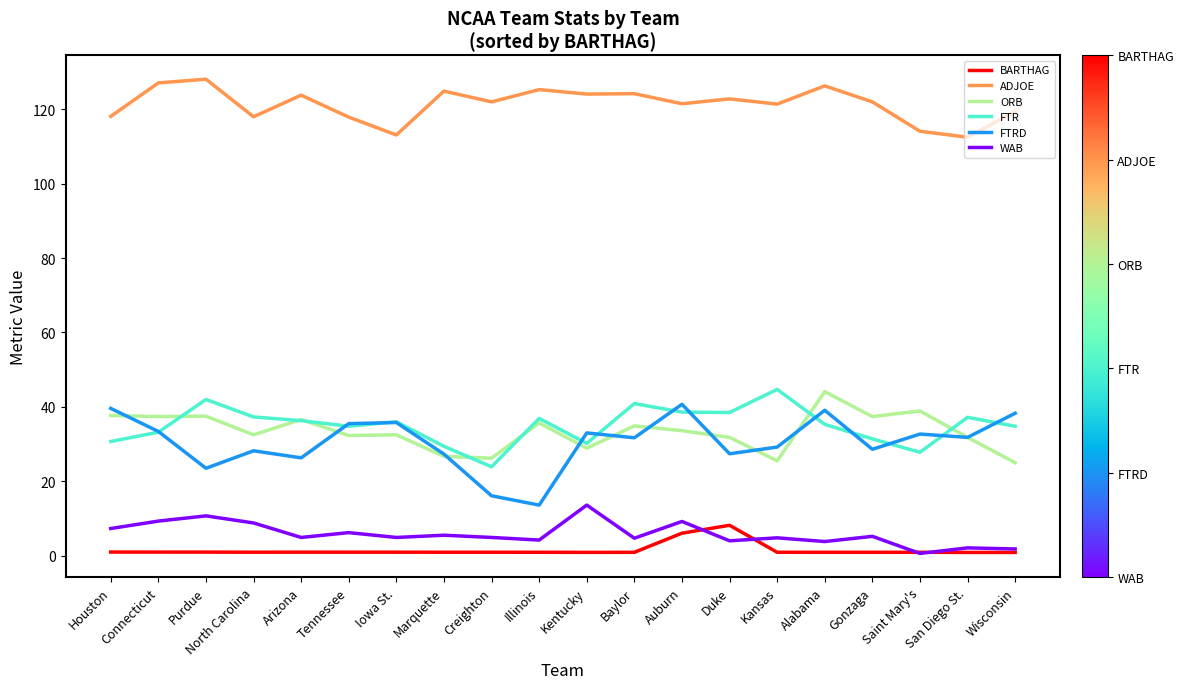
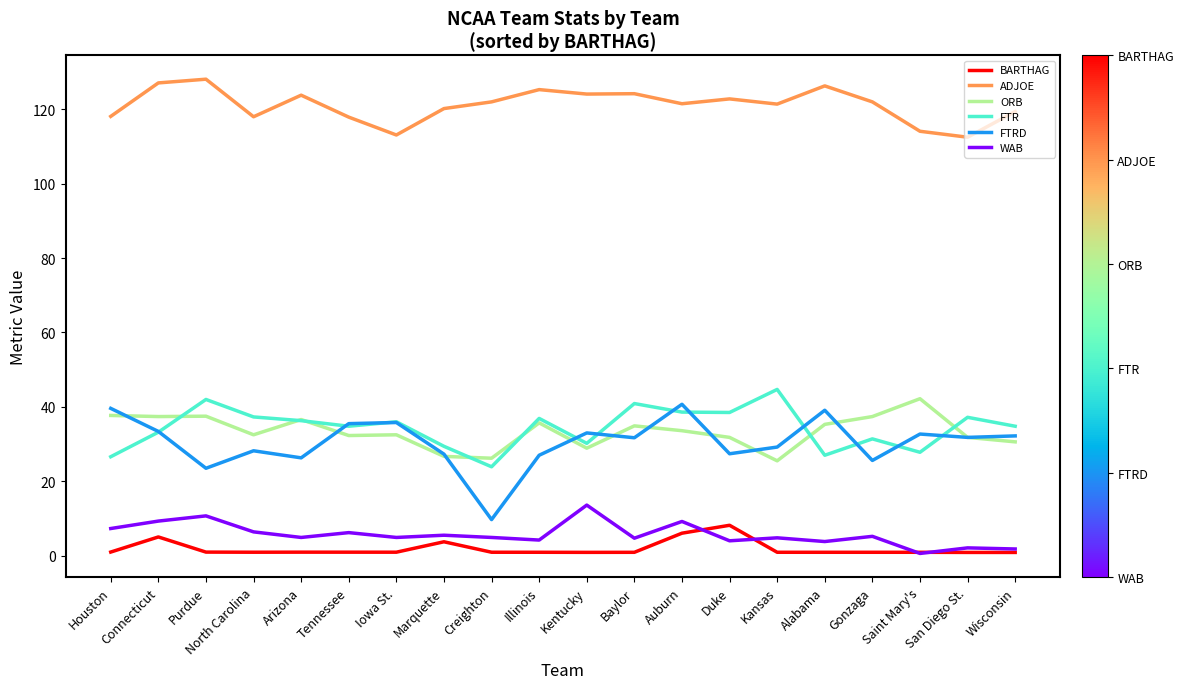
  {
    "BARTHAG": {
      "Houston": 1,
-     "Connecticut": 1,
+     "Connecticut": 5,
      "Purdue": 1,
      "North Carolina": 1,
      "Arizona": 1,
      "Tennessee": 1,
      "Iowa St.": 1,
-     "Marquette": 1,
+     "Marquette": 4,
      "Creighton": 1,
      "Illinois": 1,
      "Kentucky": 1,
      "Baylor": 1,
      "Auburn": 6,
      "Duke": 8,
      "Kansas": 1,
      "Alabama": 1,
      "Gonzaga": 1,
      "San Diego St.": 1,
      "Wisconsin": 1
    },
    "ADJOE": {
      "Houston": 118,
      "Connecticut": 127,
      "Purdue": 128,
      "North Carolina": 118,
      "Arizona": 124,
      "Tennessee": 118,
      "Iowa St.": 113,
-     "Marquette": 125,
+     "Marquette": 120,
      "Creighton": 122,
      "Illinois": 125,
      "Kentucky": 124,
      "Baylor": 124,
      "Auburn": 122,
      "Duke": 123,
      "Kansas": 121,
      "Alabama": 126,
      "Gonzaga": 122,
      "Saint Mary's": 114
    },
    "ORB": {
      "Houston": 38,
      "Connecticut": 37,
      "Purdue": 38,
      "North Carolina": 33,
      "Tennessee": 32,
      "Iowa St.": 33,
      "Creighton": 26,
      "Illinois": 36,
      "Kentucky": 29,
      "Baylor": 35,
      "Auburn": 34,
      "Duke": 32,
      "Kansas": 26,
-     "Alabama": 44,
+     "Alabama": 35,
      "Gonzaga": 37,
-     "Saint Mary's": 39,
-     "Wisconsin": 25
+     "Saint Mary's": 42,
+     "Wisconsin": 31
    },
    "FTR": {
-     "Houston": 31,
+     "Houston": 27,
      "Purdue": 42,
      "North Carolina": 37,
      "Tennessee": 35,
      "Marquette": 29,
      "Creighton": 24,
      "Illinois": 37,
      "Kentucky": 30,
      "Baylor": 41,
      "Auburn": 39,
      "Duke": 39,
      "Kansas": 45,
-     "Alabama": 35,
+     "Alabama": 27,
      "Gonzaga": 31,
      "Saint Mary's": 28,
      "San Diego St.": 37,
      "Wisconsin": 35
    },
    "FTRD": {
      "Houston": 40,
      "Purdue": 24,
      "North Carolina": 28,
      "Arizona": 26,
      "Tennessee": 36,
-     "Creighton": 16,
-     "Illinois": 14,
+     "Creighton": 10,
+     "Illinois": 27,
      "Kentucky": 33,
      "Baylor": 32,
      "Auburn": 41,
      "Duke": 27,
      "Kansas": 29,
      "Alabama": 39,
-     "Gonzaga": 29,
+     "Gonzaga": 26,
      "Saint Mary's": 33,
-     "Wisconsin": 38
+     "Wisconsin": 32
    },
    "WAB": {
      "Houston": 7,
      "Connecticut": 9,
      "Purdue": 11,
-     "North Carolina": 9,
+     "North Carolina": 6,
      "Arizona": 5,
      "Tennessee": 6,
      "Iowa St.": 5,
      "Marquette": 6,
      "Creighton": 5,
      "Illinois": 4,
      "Kentucky": 14,
      "Baylor": 5,
      "Auburn": 9,
      "Duke": 4,
      "Kansas": 5,
      "Alabama": 4,
      "Gonzaga": 5,
      "San Diego St.": 2,
      "Wisconsin": 2
    }
  }
